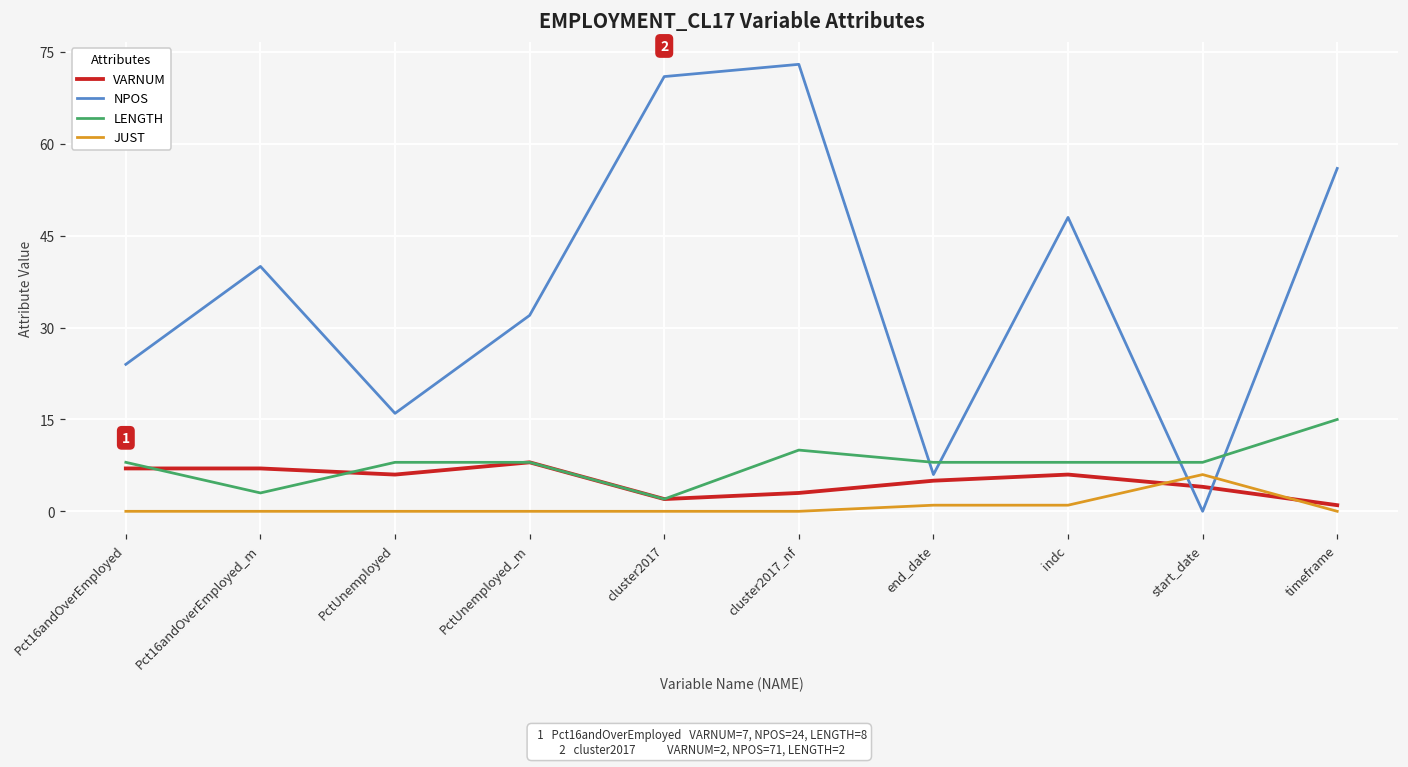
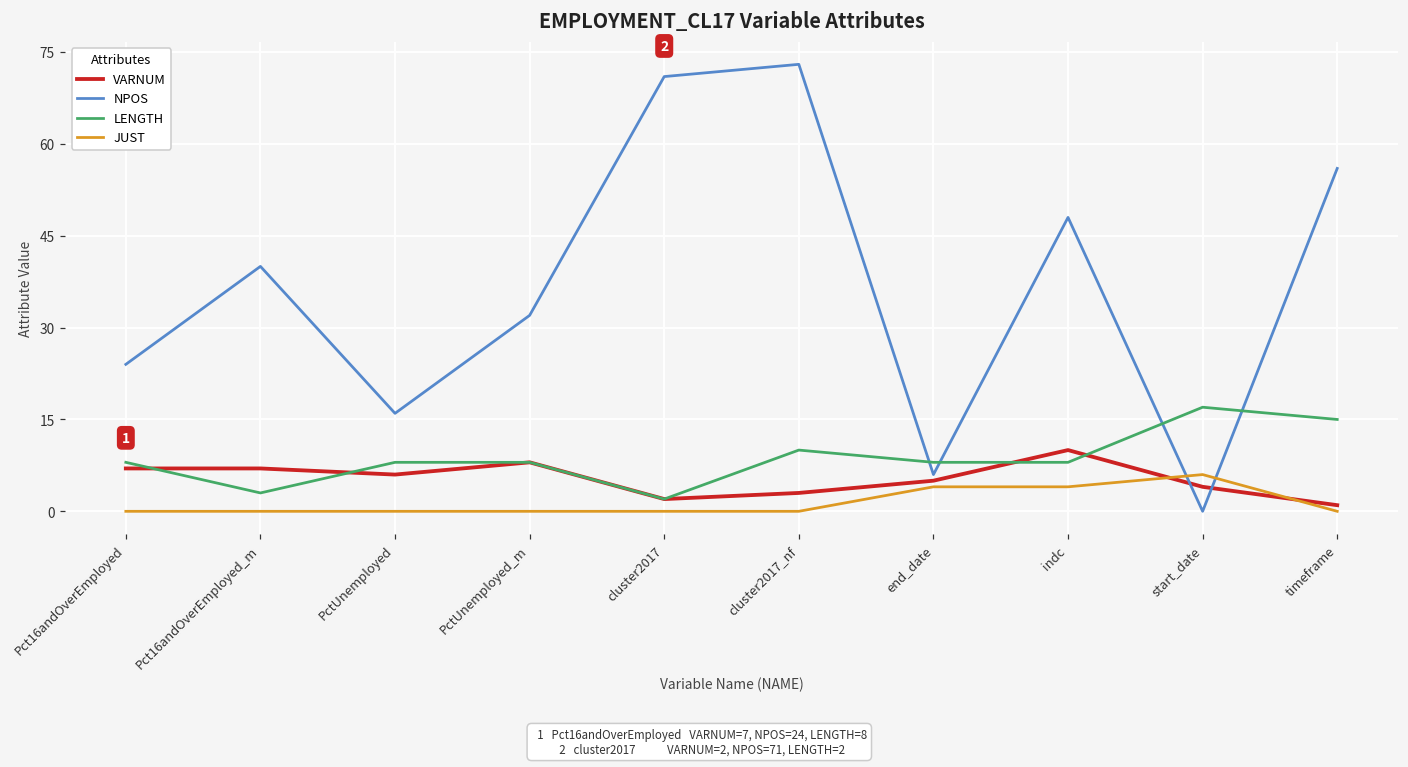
  {
    "VARNUM": {
      "Pct16andOverEmployed": 7,
      "Pct16andOverEmployed_m": 7,
      "PctUnemployed": 6,
      "cluster2017_nf": 3,
      "end_date": 5,
-     "indc": 6,
+     "indc": 10,
      "start_date": 4,
      "timeframe": 1
    },
    "NPOS": {
      "Pct16andOverEmployed": 24,
      "Pct16andOverEmployed_m": 40,
      "PctUnemployed": 16,
      "PctUnemployed_m": 32,
      "cluster2017_nf": 73,
      "end_date": 6,
      "indc": 48,
      "start_date": 0,
      "timeframe": 56
    },
    "LENGTH": {
      "Pct16andOverEmployed_m": 3,
      "PctUnemployed": 8,
      "cluster2017_nf": 10,
      "end_date": 8,
      "indc": 8,
-     "start_date": 8,
+     "start_date": 17,
      "timeframe": 15
    },
    "JUST": {
      "Pct16andOverEmployed": 0,
      "Pct16andOverEmployed_m": 0,
      "PctUnemployed": 0,
      "PctUnemployed_m": 0,
      "cluster2017": 0,
      "cluster2017_nf": 0,
-     "end_date": 1,
-     "indc": 1,
+     "end_date": 4,
+     "indc": 4,
      "start_date": 6,
      "timeframe": 0
    }
  }
